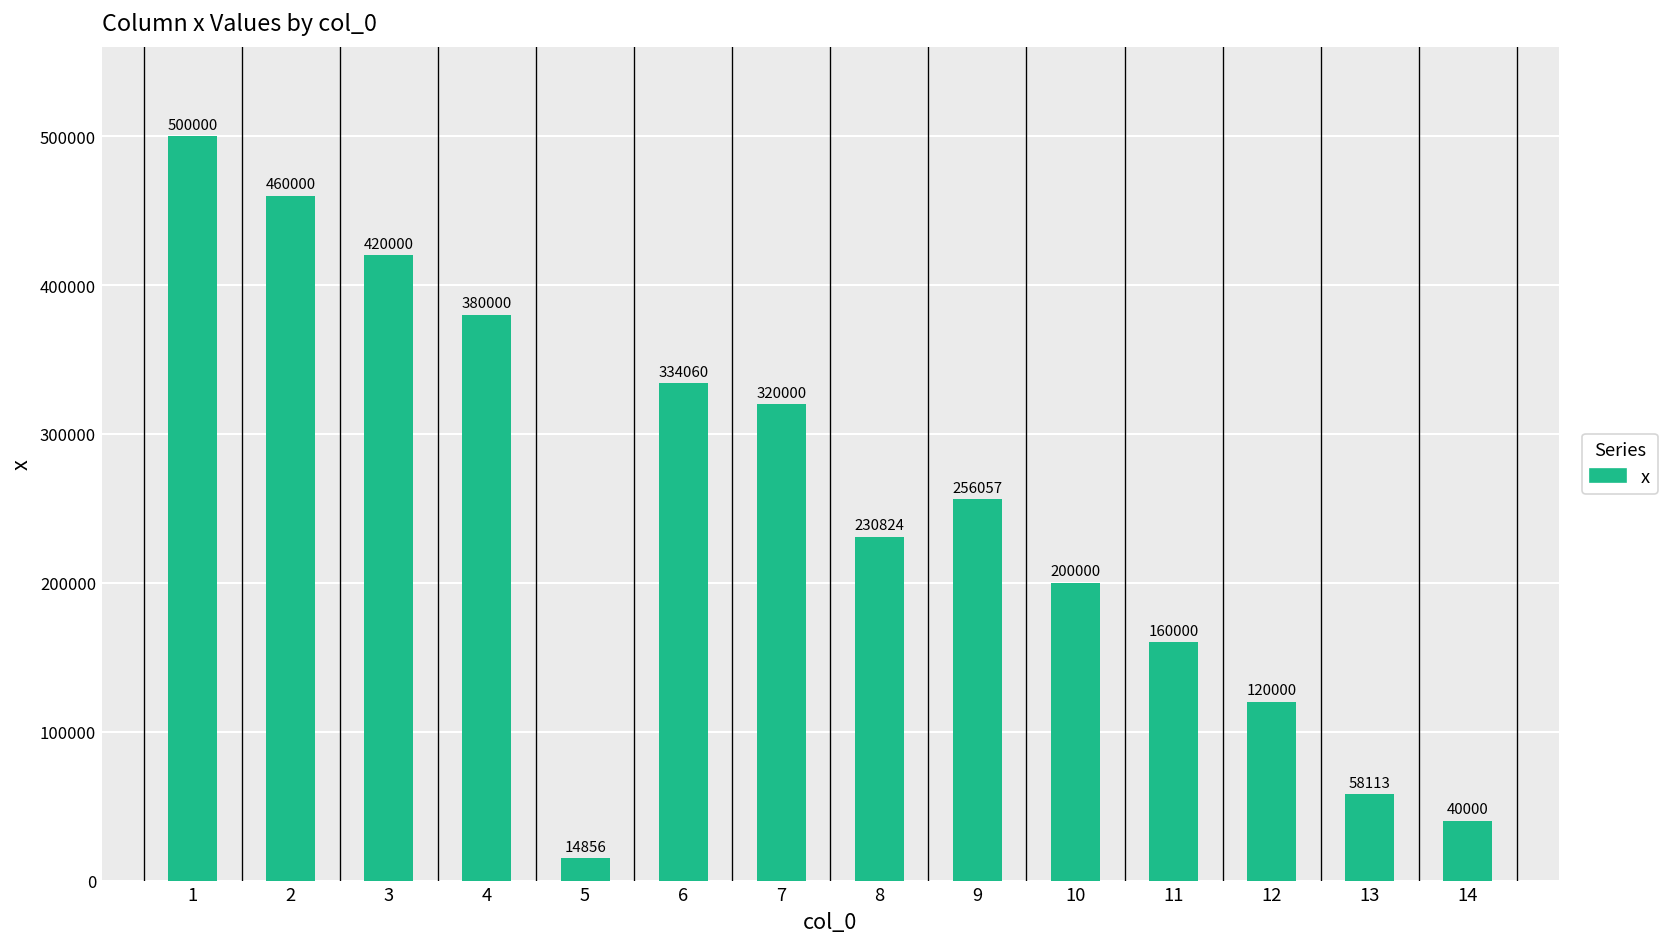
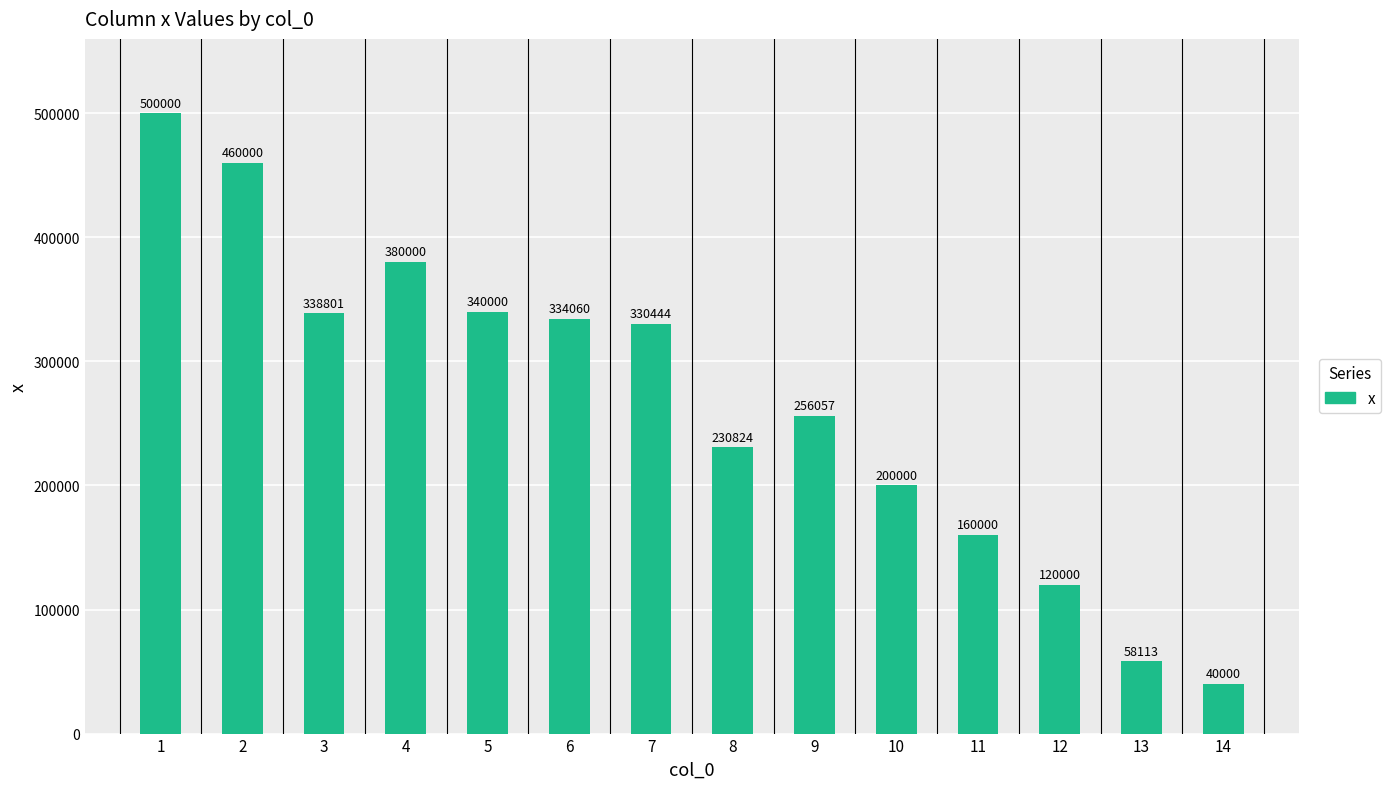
  {
    "1": 500000,
    "2": 460000,
-   "3": 420000,
+   "3": 338801,
    "4": 380000,
-   "5": 14856,
+   "5": 340000,
    "6": 334060,
-   "7": 320000,
+   "7": 330444,
    "8": 230824,
    "9": 256057,
    "10": 200000,
    "11": 160000,
    "12": 120000,
    "13": 58113,
    "14": 40000
  }
